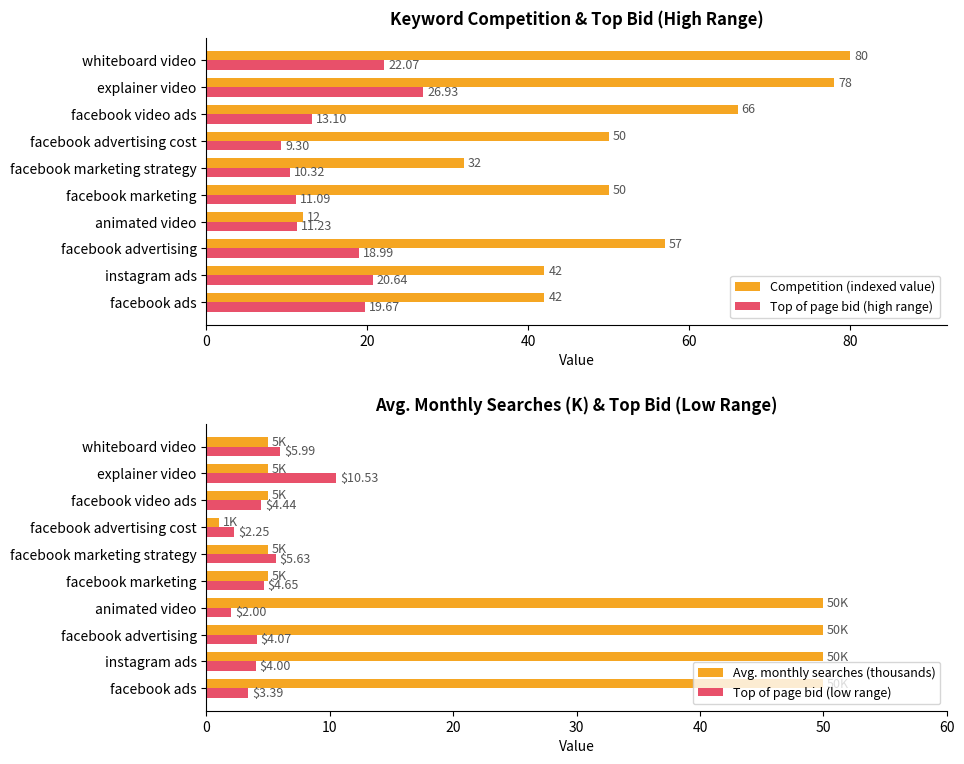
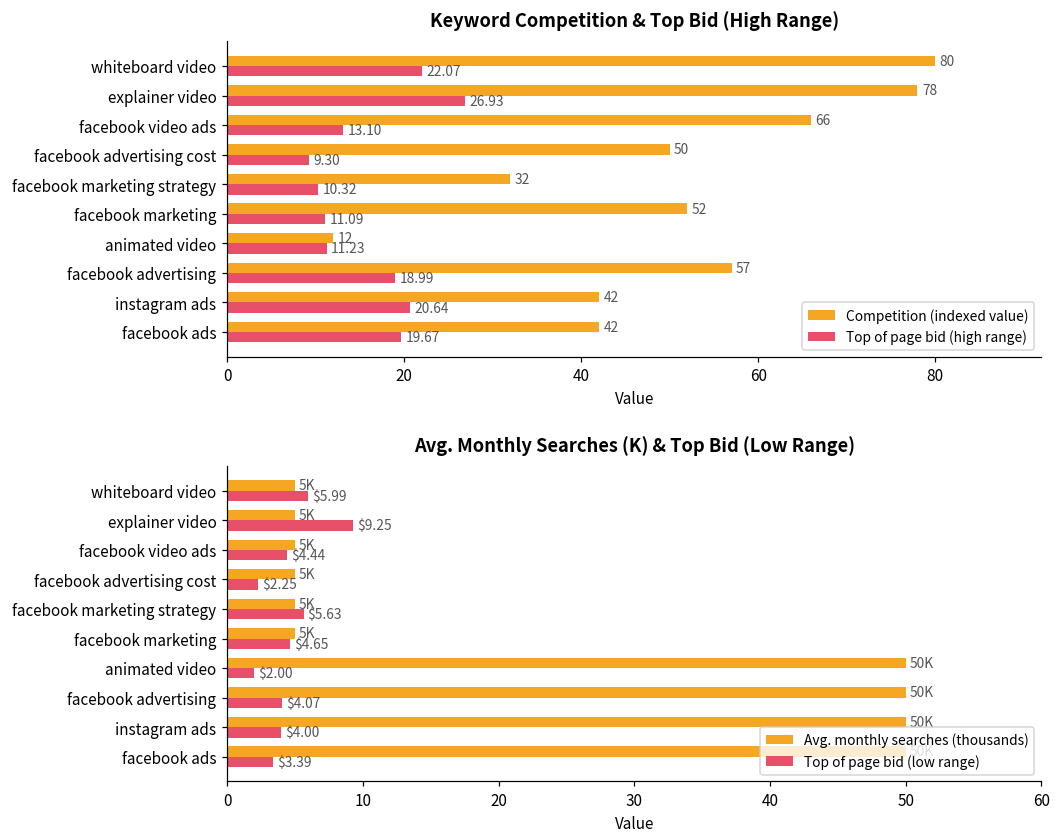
  {
    "Keyword Competition & Top Bid (High Range)": {
      "Competition (indexed value)": {
        "whiteboard video": "80",
        "explainer video": "78",
        "facebook video ads": "66",
        "facebook advertising cost": "50",
        "facebook marketing strategy": "32",
-       "facebook marketing": "50",
+       "facebook marketing": "52",
        "facebook advertising": "57",
        "instagram ads": "42",
        "facebook ads": "42"
      },
      "Top of page bid (high range)": {
        "whiteboard video": "22.07",
        "explainer video": "26.93",
        "facebook video ads": "13.10",
        "facebook advertising cost": "9.30",
        "facebook marketing strategy": "10.32",
        "facebook marketing": "11.09",
        "animated video": "11.23",
        "facebook advertising": "18.99",
        "instagram ads": "20.64",
        "facebook ads": "19.67"
      }
    },
    "Avg. Monthly Searches (K) & Top Bid (Low Range)": {
      "Avg. monthly searches (thousands)": {
        "whiteboard video": "5K",
        "explainer video": "5K",
-       "facebook advertising cost": "1K",
+       "facebook advertising cost": "5K",
        "facebook marketing strategy": "5K",
        "animated video": "50K",
        "facebook advertising": "50K"
      },
      "Top of page bid (low range)": {
        "whiteboard video": "$5.99",
-       "explainer video": "$10.53",
+       "explainer video": "$9.25",
        "facebook video ads": "$4.44",
        "facebook advertising cost": "$2.25",
        "facebook marketing strategy": "$5.63",
        "facebook marketing": "$4.65",
        "animated video": "$2.00",
        "facebook advertising": "$4.07",
        "instagram ads": "$4.00",
        "facebook ads": "$3.39"
      }
    }
  }
